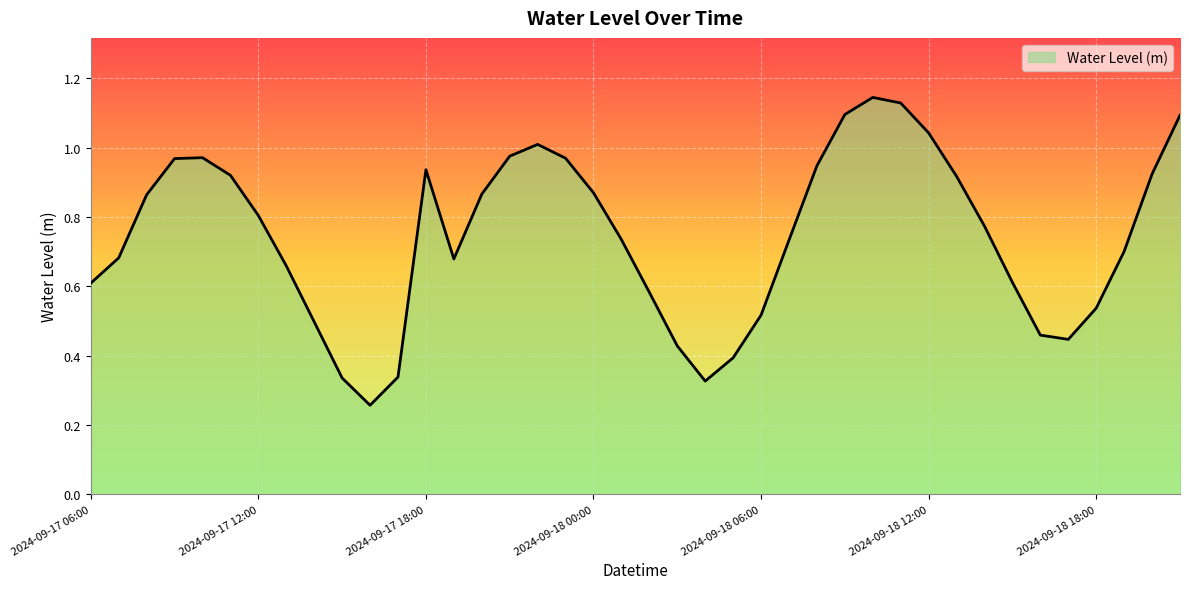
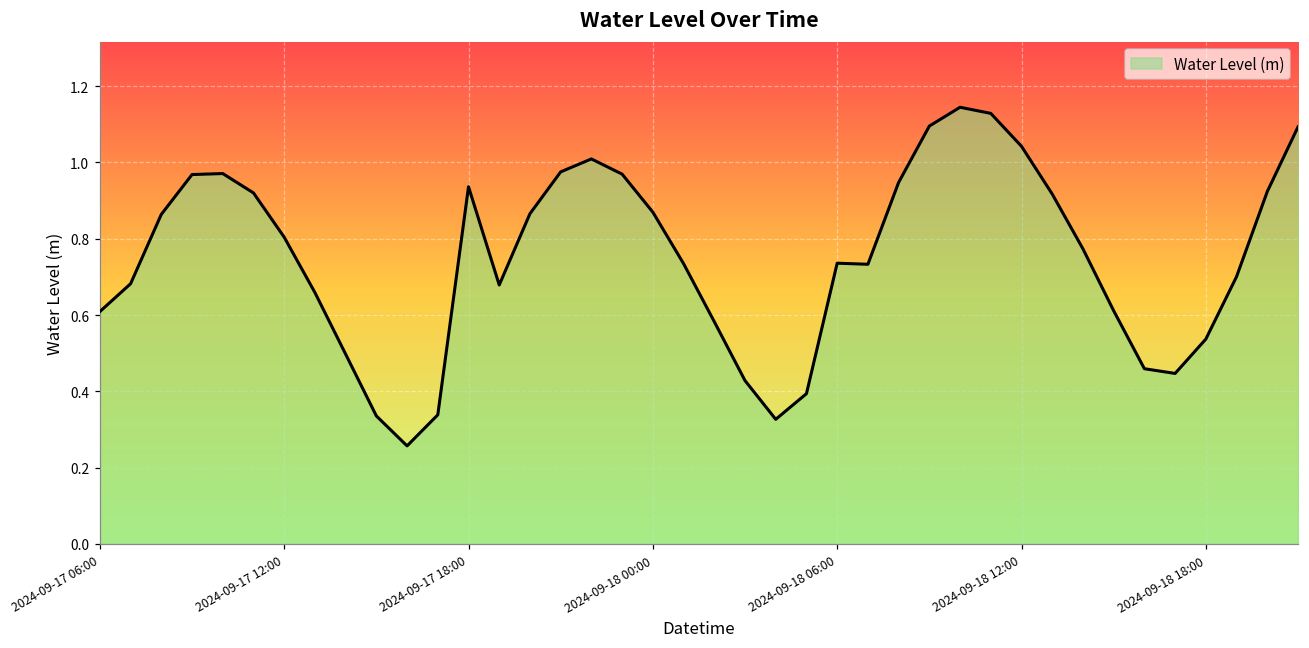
  {
    "2024-09-17 06:00": 0.61,
    "2024-09-17 12:00": 0.80,
    "2024-09-17 18:00": 0.94,
    "2024-09-18 00:00": 0.87,
-   "2024-09-18 06:00": 0.52,
+   "2024-09-18 06:00": 0.74,
    "2024-09-18 12:00": 1.04,
    "2024-09-18 18:00": 0.54
  }
